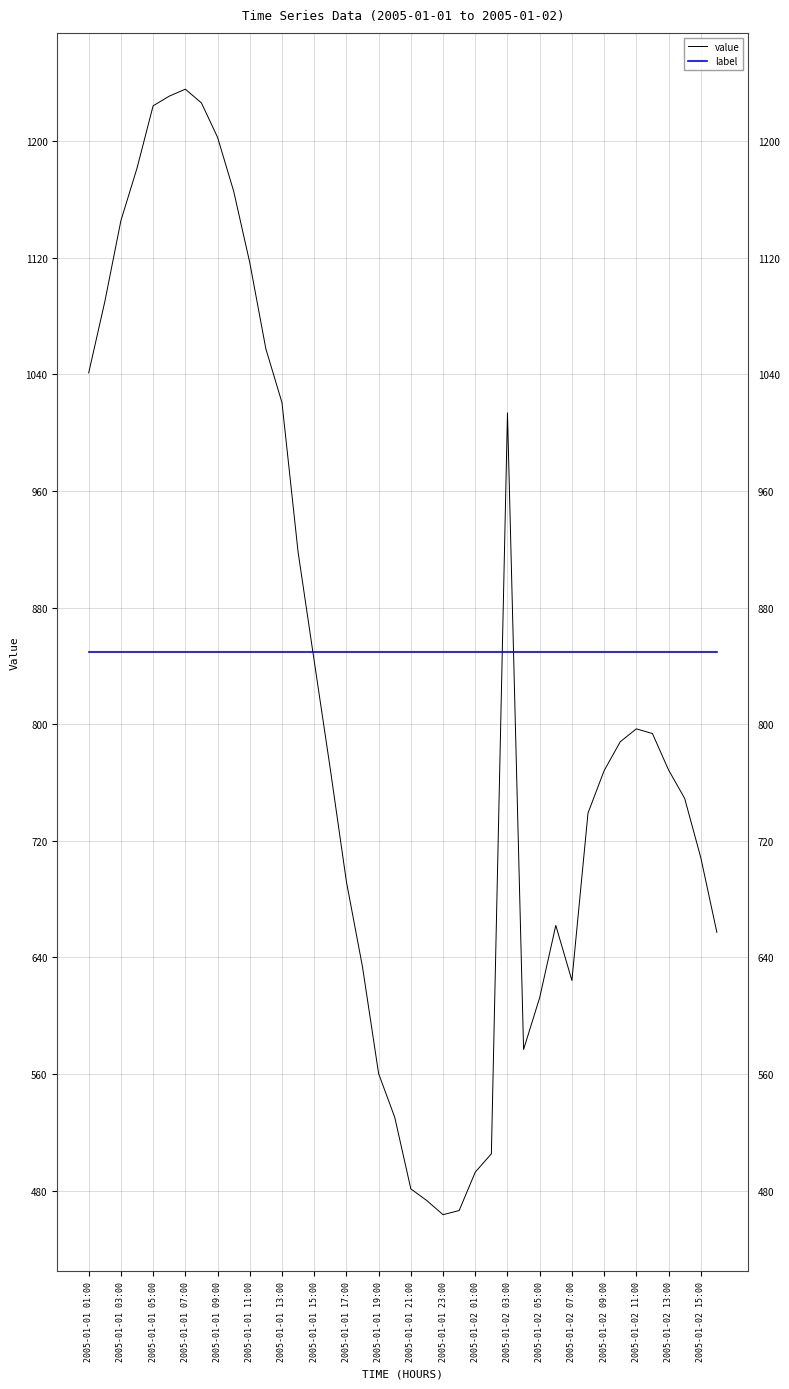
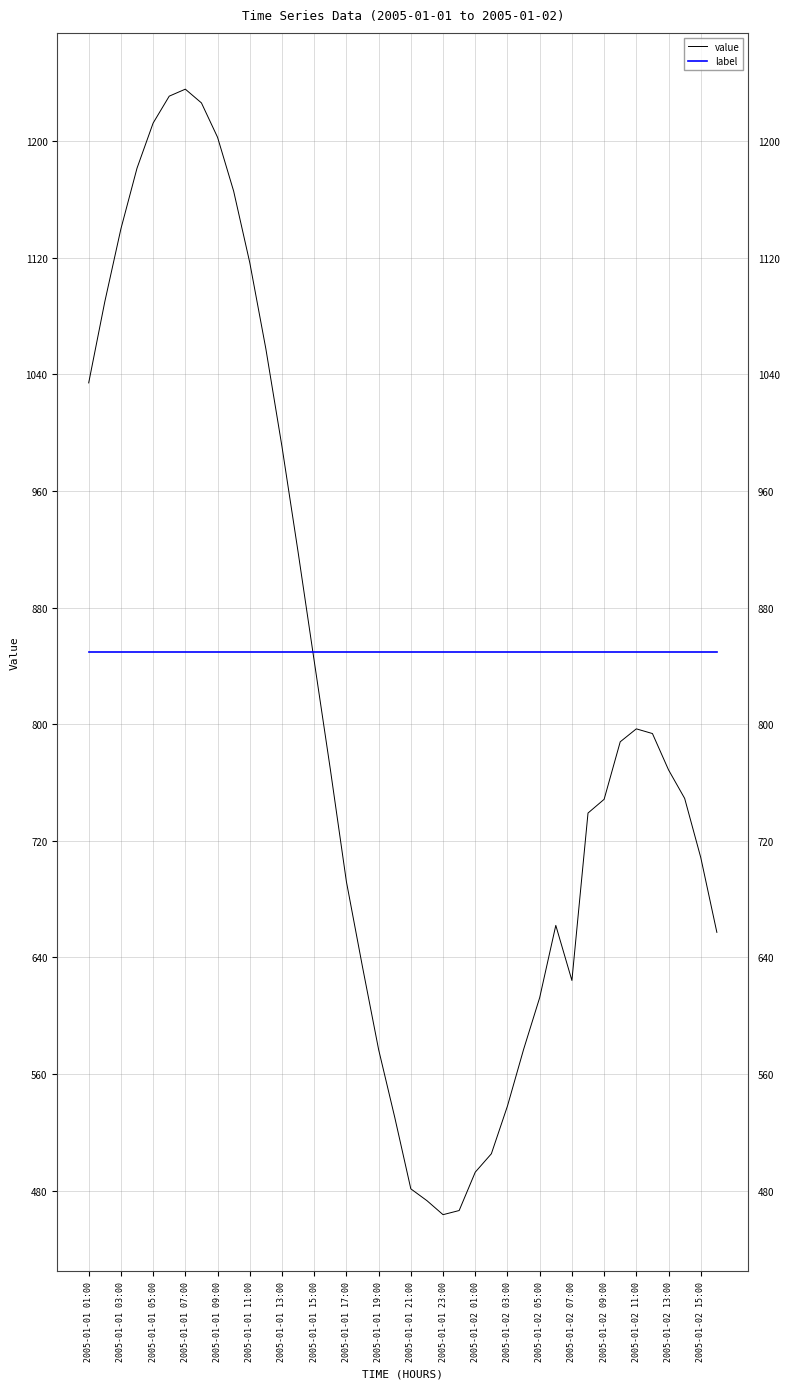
  {
    "value": {
-     "2005-01-01 01:00": 1041,
-     "2005-01-01 03:00": 1145,
-     "2005-01-01 05:00": 1224,
+     "2005-01-01 01:00": 1034,
+     "2005-01-01 03:00": 1140,
+     "2005-01-01 05:00": 1212,
      "2005-01-01 07:00": 1236,
      "2005-01-01 09:00": 1203,
      "2005-01-01 11:00": 1117,
-     "2005-01-01 13:00": 1021,
+     "2005-01-01 13:00": 990,
      "2005-01-01 15:00": 843,
      "2005-01-01 17:00": 692,
-     "2005-01-01 19:00": 560,
+     "2005-01-01 19:00": 577,
      "2005-01-01 21:00": 481,
      "2005-01-01 23:00": 464,
      "2005-01-02 01:00": 493,
-     "2005-01-02 03:00": 1014,
+     "2005-01-02 03:00": 538,
      "2005-01-02 05:00": 612,
      "2005-01-02 07:00": 624,
-     "2005-01-02 09:00": 768,
+     "2005-01-02 09:00": 748,
      "2005-01-02 11:00": 797,
      "2005-01-02 13:00": 769,
      "2005-01-02 15:00": 709
    },
    "label": {
      "2005-01-01 01:00": 850,
      "2005-01-01 03:00": 850,
      "2005-01-01 05:00": 850,
      "2005-01-01 07:00": 850,
      "2005-01-01 09:00": 850,
      "2005-01-01 11:00": 850,
      "2005-01-01 13:00": 850,
      "2005-01-01 15:00": 850,
      "2005-01-01 17:00": 850,
      "2005-01-01 19:00": 850,
      "2005-01-01 21:00": 850,
      "2005-01-01 23:00": 850,
      "2005-01-02 01:00": 850,
      "2005-01-02 03:00": 850,
      "2005-01-02 05:00": 850,
      "2005-01-02 07:00": 850,
      "2005-01-02 09:00": 850,
      "2005-01-02 11:00": 850,
      "2005-01-02 13:00": 850,
      "2005-01-02 15:00": 850
    }
  }
